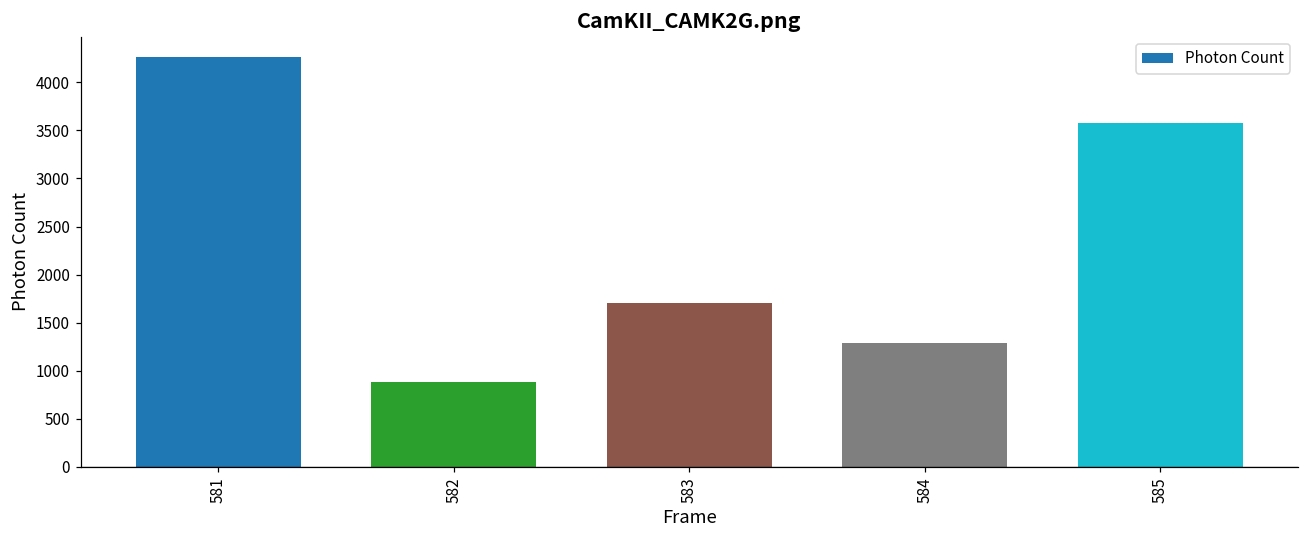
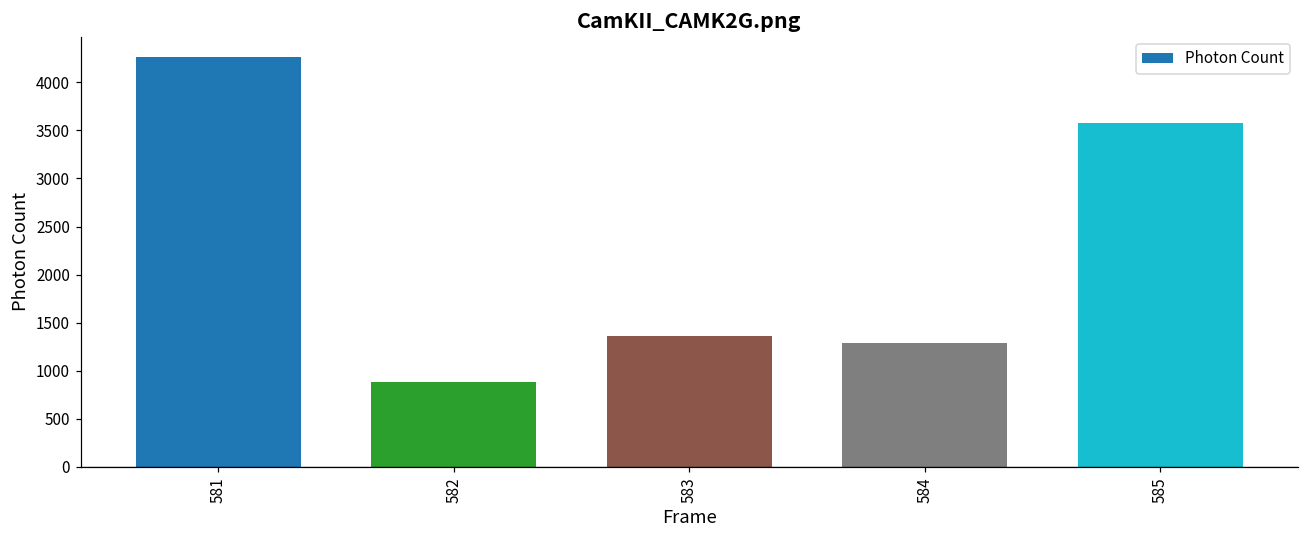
  {
    "581": 4300,
    "582": 900,
-   "583": 1700,
+   "583": 1400,
    "584": 1300,
    "585": 3600
  }
